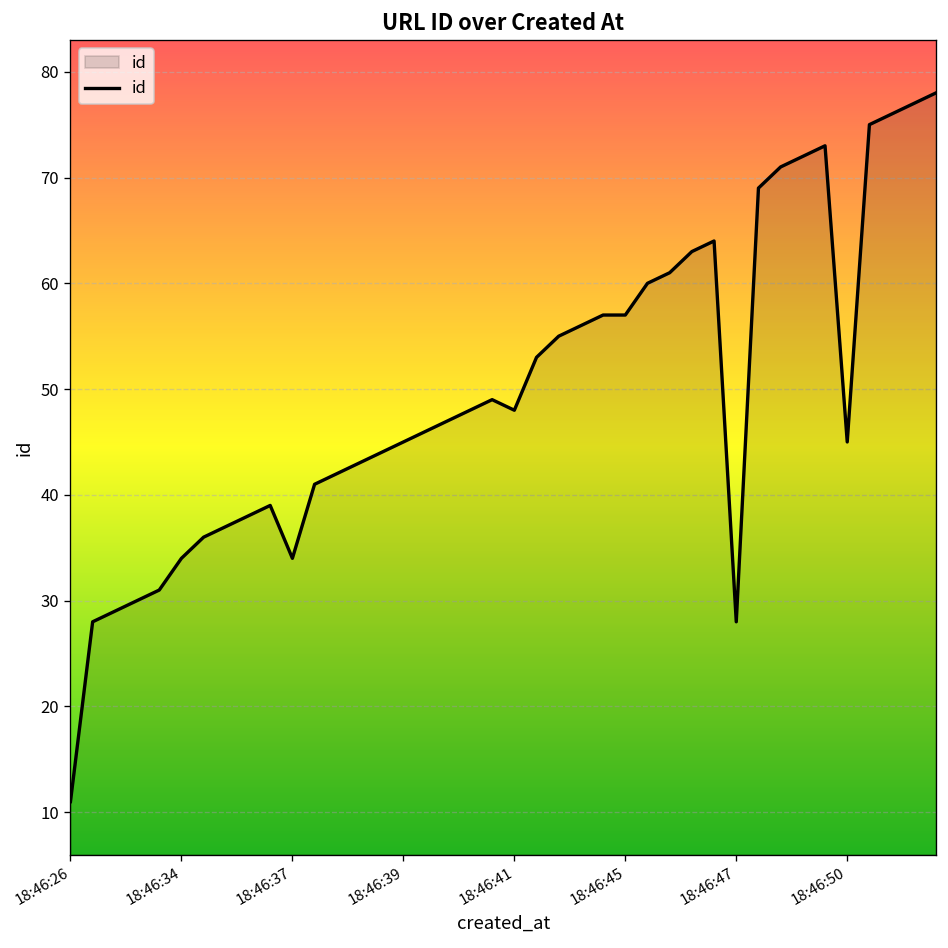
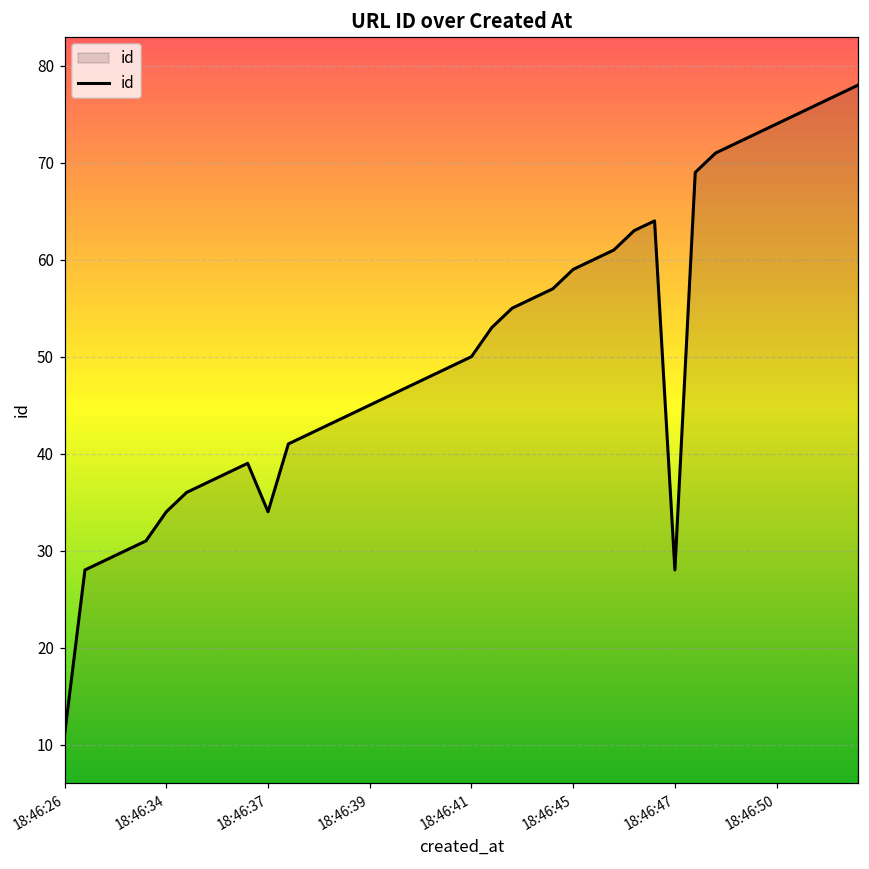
  {
    "18:46:26": 11,
    "18:46:34": 34,
    "18:46:37": 34,
    "18:46:39": 45,
-   "18:46:41": 48,
-   "18:46:45": 57,
+   "18:46:41": 50,
+   "18:46:45": 59,
    "18:46:47": 28,
-   "18:46:50": 45
+   "18:46:50": 74
  }
